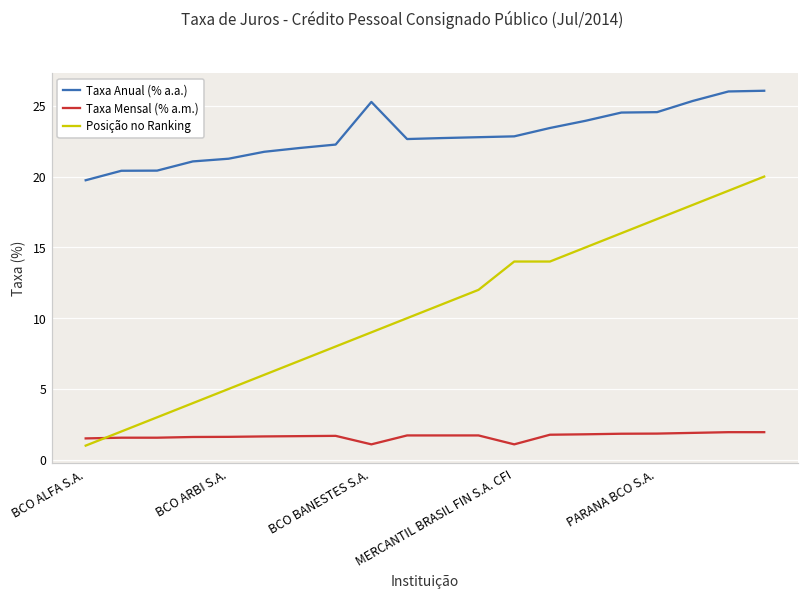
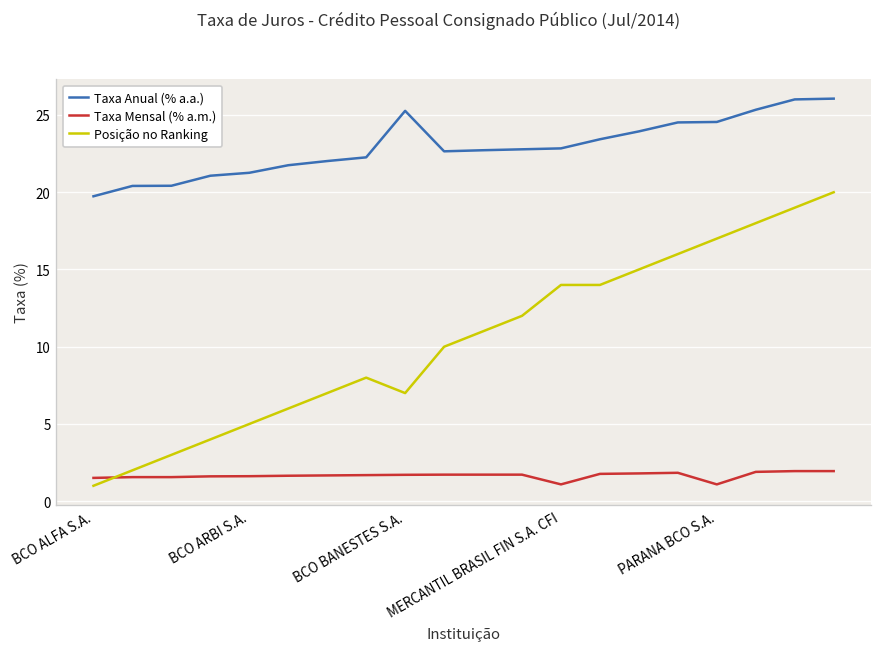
  {
    "Taxa Anual (% a.a.)": {
      "BCO ALFA S.A.": 19.7,
      "BCO ARBI S.A.": 21.3,
      "BCO BANESTES S.A.": 25.3,
      "MERCANTIL BRASIL FIN S.A. CFI": 22.8,
      "PARANA BCO S.A.": 24.6
    },
    "Taxa Mensal (% a.m.)": {
      "BCO ALFA S.A.": 1.5,
      "BCO ARBI S.A.": 1.6,
-     "BCO BANESTES S.A.": 1.1,
+     "BCO BANESTES S.A.": 1.7,
      "MERCANTIL BRASIL FIN S.A. CFI": 1.1,
-     "PARANA BCO S.A.": 1.9
+     "PARANA BCO S.A.": 1.1
    },
    "Posição no Ranking": {
      "BCO ALFA S.A.": 1,
      "BCO ARBI S.A.": 5,
-     "BCO BANESTES S.A.": 9,
+     "BCO BANESTES S.A.": 7,
      "MERCANTIL BRASIL FIN S.A. CFI": 14,
      "PARANA BCO S.A.": 17
    }
  }
